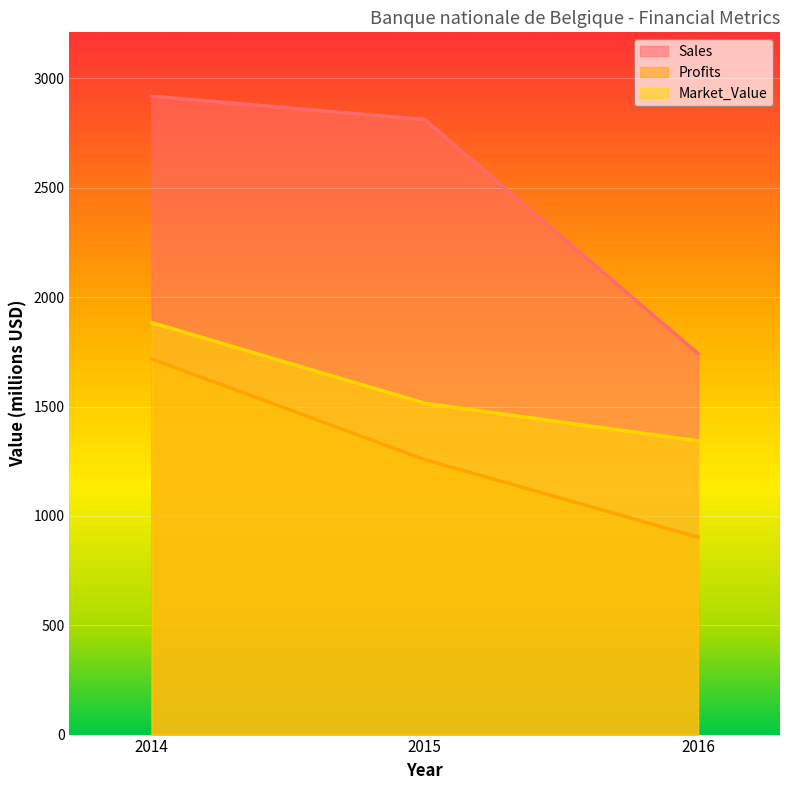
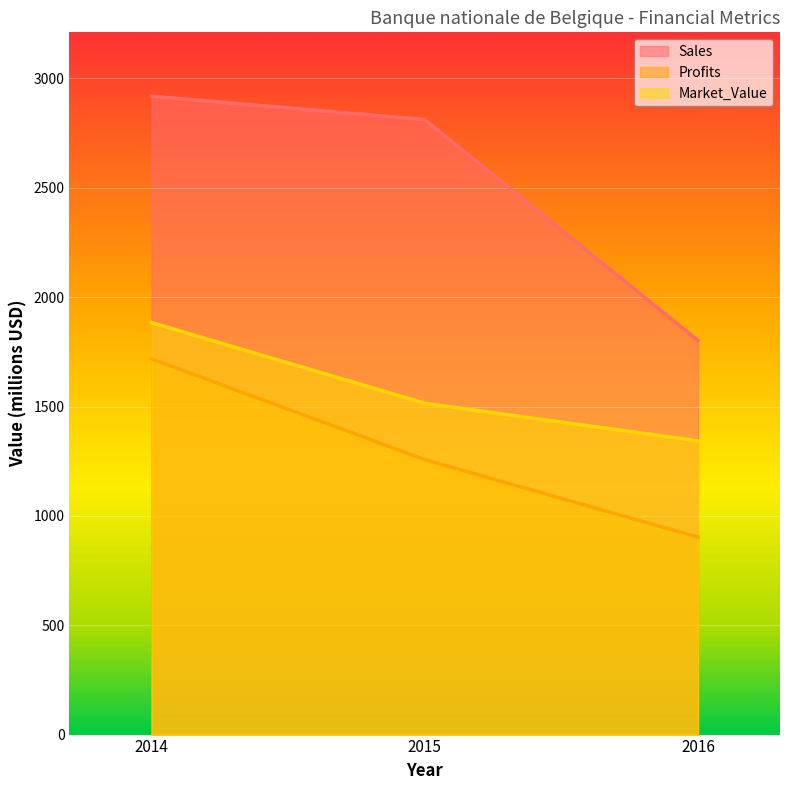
  {
    "Sales": {
      "2014": 2920,
      "2015": 2810,
-     "2016": 1740
+     "2016": 1800
    }
  }
